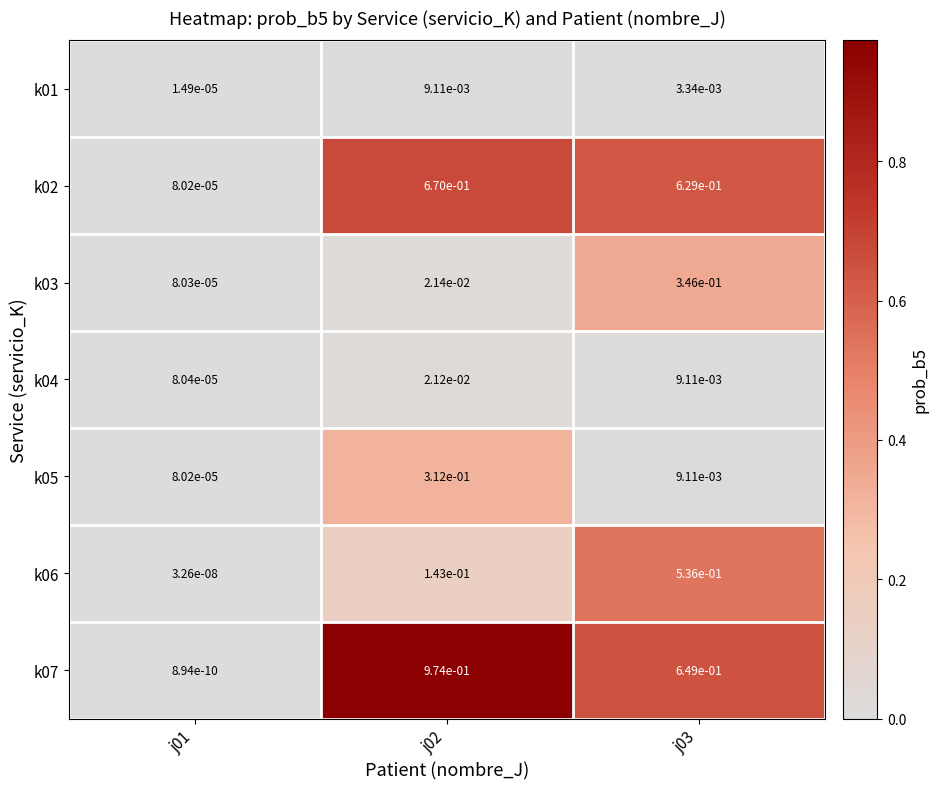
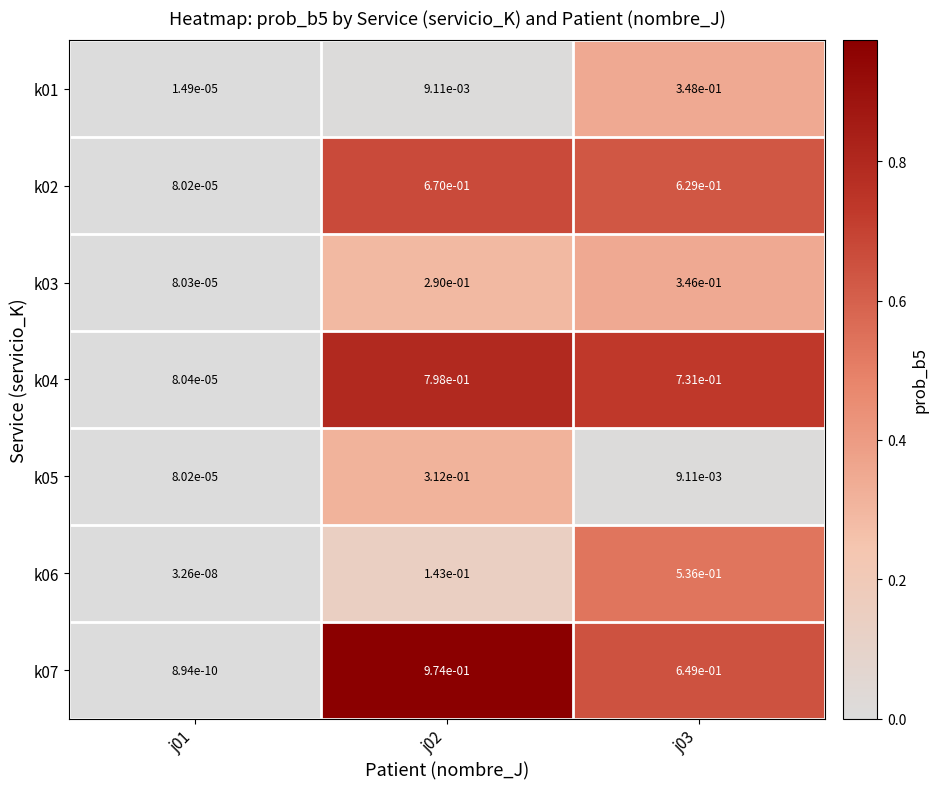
  {
    "k01": {
      "j01": "1.49e-05",
      "j02": "9.11e-03",
-     "j03": "3.34e-03"
+     "j03": "3.48e-01"
    },
    "k02": {
      "j01": "8.02e-05",
      "j02": "6.70e-01",
      "j03": "6.29e-01"
    },
    "k03": {
      "j01": "8.03e-05",
-     "j02": "2.14e-02",
+     "j02": "2.90e-01",
      "j03": "3.46e-01"
    },
    "k04": {
      "j01": "8.04e-05",
-     "j02": "2.12e-02",
-     "j03": "9.11e-03"
+     "j02": "7.98e-01",
+     "j03": "7.31e-01"
    },
    "k05": {
      "j01": "8.02e-05",
      "j02": "3.12e-01",
      "j03": "9.11e-03"
    },
    "k06": {
      "j01": "3.26e-08",
      "j02": "1.43e-01",
      "j03": "5.36e-01"
    },
    "k07": {
      "j01": "8.94e-10",
      "j02": "9.74e-01",
      "j03": "6.49e-01"
    }
  }
